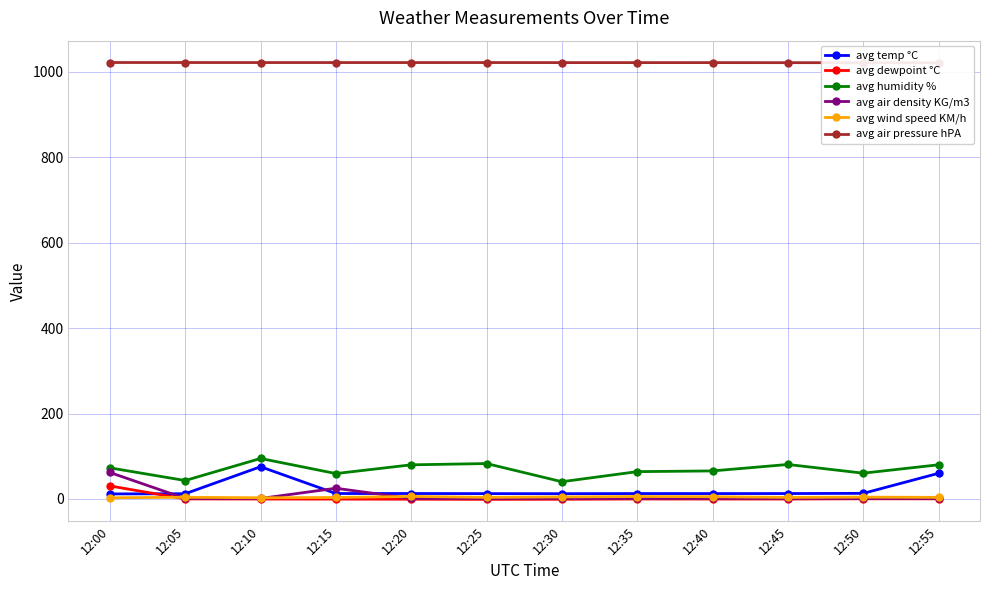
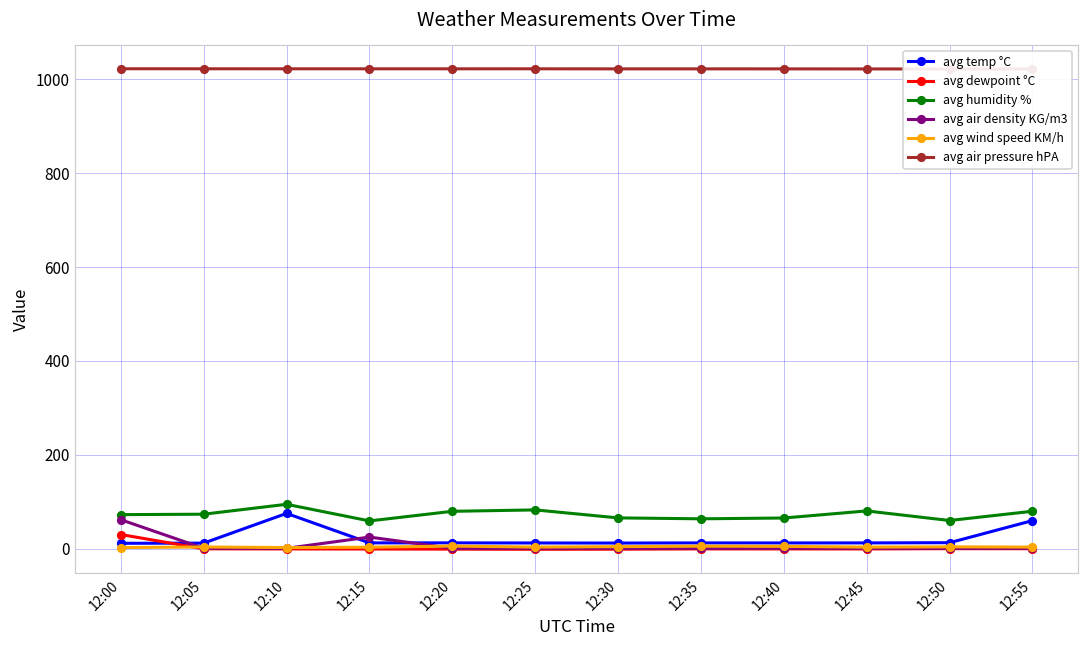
  {
    "avg temp °C": {
      "12:00": 10,
      "12:05": 10,
      "12:10": 80,
      "12:15": 10,
      "12:20": 10,
      "12:25": 10,
      "12:30": 10,
      "12:35": 10,
      "12:40": 10,
      "12:45": 10,
      "12:50": 10,
      "12:55": 60
    },
    "avg dewpoint °C": {
      "12:00": 30
    },
    "avg humidity %": {
      "12:00": 70,
-     "12:05": 40,
+     "12:05": 70,
      "12:10": 90,
      "12:15": 60,
      "12:20": 80,
      "12:25": 80,
-     "12:30": 40,
+     "12:30": 70,
      "12:35": 60,
      "12:40": 70,
      "12:45": 80,
      "12:50": 60,
      "12:55": 80
    },
    "avg air density KG/m3": {
      "12:00": 60,
      "12:15": 30
    },
    "avg wind speed KM/h": {
      "12:00": 0
    },
    "avg air pressure hPA": {
      "12:00": 1020,
      "12:05": 1020,
      "12:10": 1020,
      "12:15": 1020,
      "12:20": 1020,
      "12:25": 1020,
      "12:30": 1020,
      "12:35": 1020,
      "12:40": 1020,
      "12:45": 1020
    }
  }
